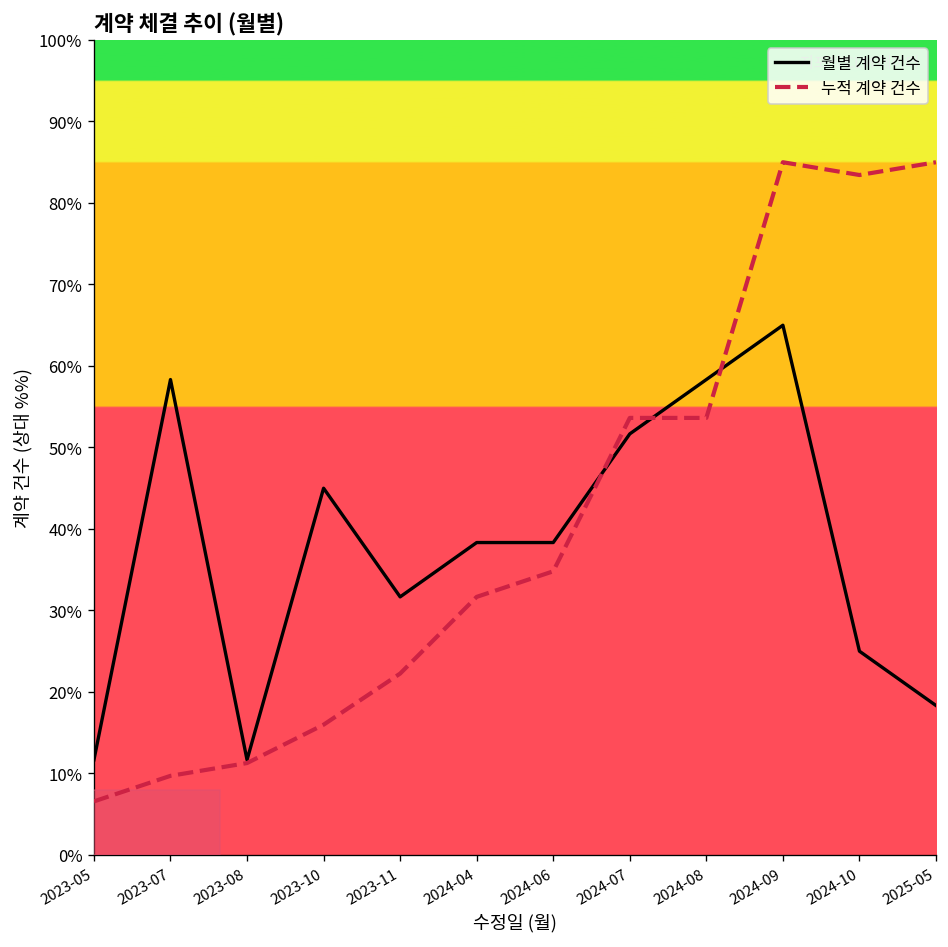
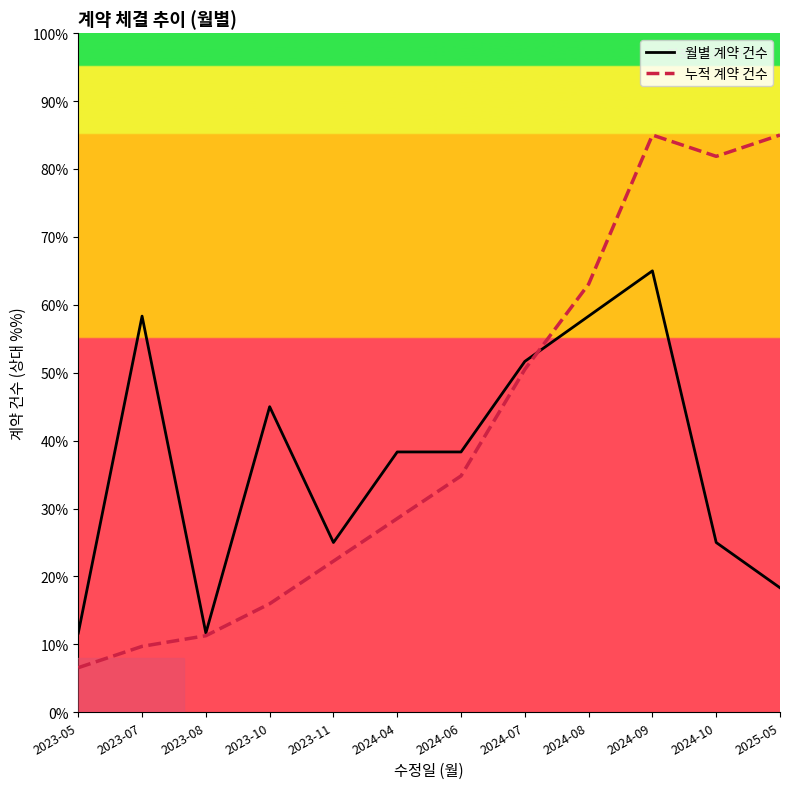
  {
    "월별 계약 건수": {
      "2023-05": "12%",
      "2023-07": "58%",
      "2023-08": "12%",
      "2023-10": "45%",
-     "2023-11": "32%",
+     "2023-11": "25%",
      "2024-04": "38%",
      "2024-06": "38%",
      "2024-07": "52%",
      "2024-08": "58%",
      "2024-09": "65%",
      "2024-10": "25%",
      "2025-05": "18%"
    },
    "누적 계약 건수": {
      "2023-07": "10%",
      "2023-08": "11%",
      "2023-10": "16%",
      "2023-11": "22%",
-     "2024-04": "32%",
+     "2024-04": "29%",
      "2024-06": "35%",
-     "2024-07": "54%",
-     "2024-08": "54%",
+     "2024-07": "50%",
+     "2024-08": "63%",
      "2024-09": "85%",
-     "2024-10": "83%",
+     "2024-10": "82%",
      "2025-05": "85%"
    }
  }
